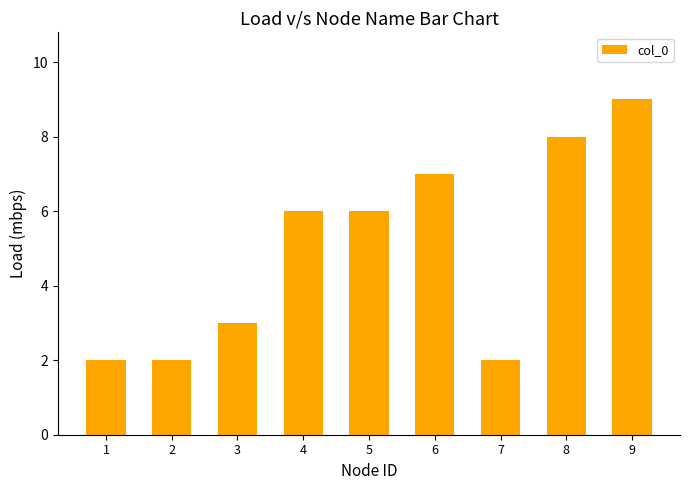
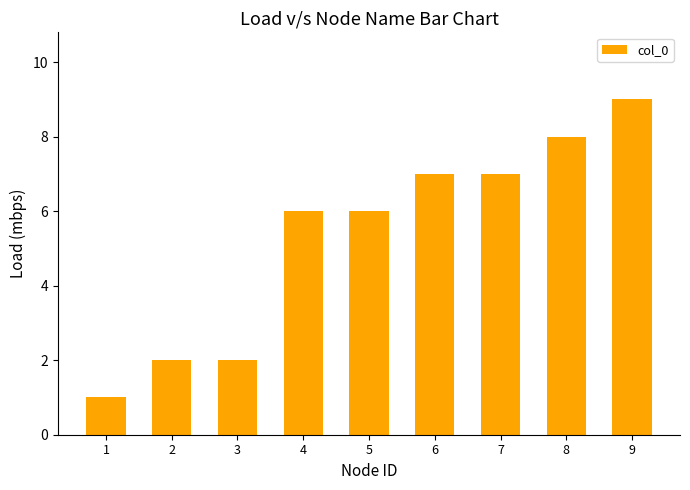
  {
-   "1": 2,
+   "1": 1,
    "2": 2,
-   "3": 3,
+   "3": 2,
    "4": 6,
    "5": 6,
    "6": 7,
-   "7": 2,
+   "7": 7,
    "8": 8,
    "9": 9
  }
